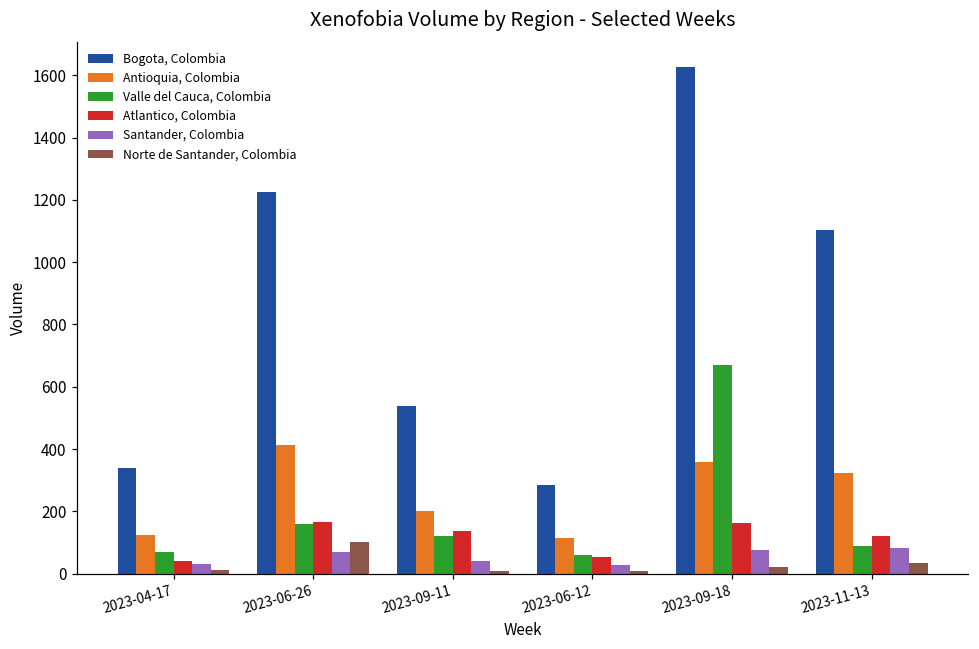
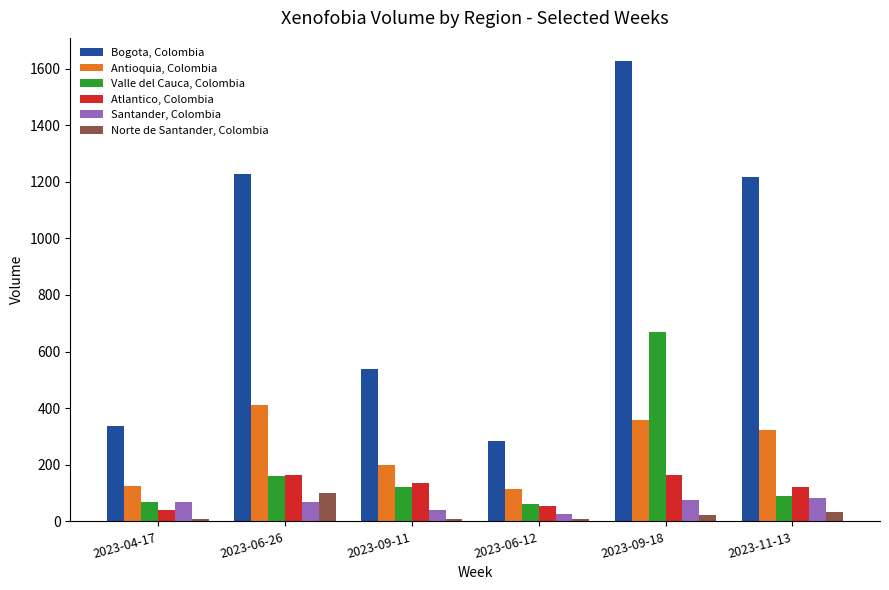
  {
    "Bogota, Colombia": {
      "2023-04-17": 340,
      "2023-06-26": 1230,
      "2023-09-11": 540,
      "2023-06-12": 280,
      "2023-09-18": 1630,
-     "2023-11-13": 1110
+     "2023-11-13": 1220
    },
    "Antioquia, Colombia": {
      "2023-04-17": 130,
      "2023-06-26": 410,
      "2023-09-11": 200,
      "2023-06-12": 120,
      "2023-09-18": 360,
      "2023-11-13": 320
    },
    "Valle del Cauca, Colombia": {
      "2023-04-17": 70,
      "2023-06-26": 160,
      "2023-09-11": 120,
      "2023-06-12": 60,
      "2023-09-18": 670,
      "2023-11-13": 90
    },
    "Atlantico, Colombia": {
      "2023-04-17": 40,
      "2023-06-26": 170,
      "2023-09-11": 140,
      "2023-06-12": 50,
      "2023-09-18": 160,
      "2023-11-13": 120
    },
    "Santander, Colombia": {
-     "2023-04-17": 30,
+     "2023-04-17": 70,
      "2023-06-26": 70,
      "2023-09-11": 40,
      "2023-06-12": 30,
      "2023-09-18": 80,
      "2023-11-13": 80
    },
    "Norte de Santander, Colombia": {
      "2023-04-17": 10,
      "2023-06-26": 100,
      "2023-09-11": 10,
      "2023-09-18": 20,
      "2023-11-13": 30
    }
  }
